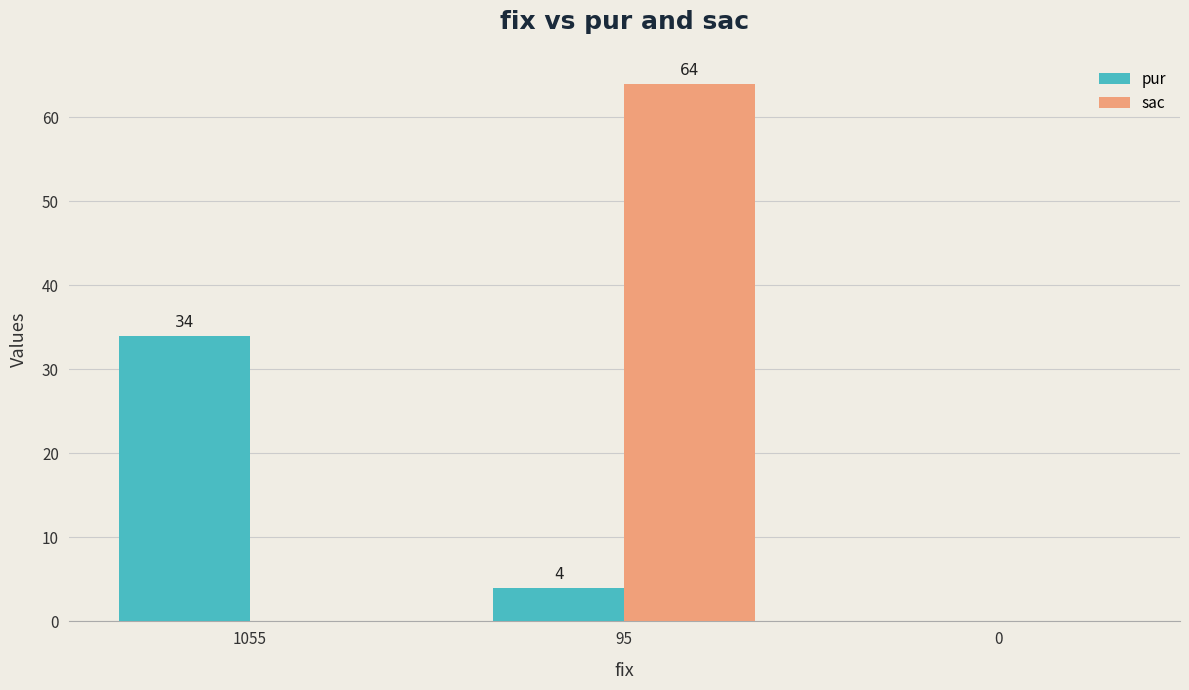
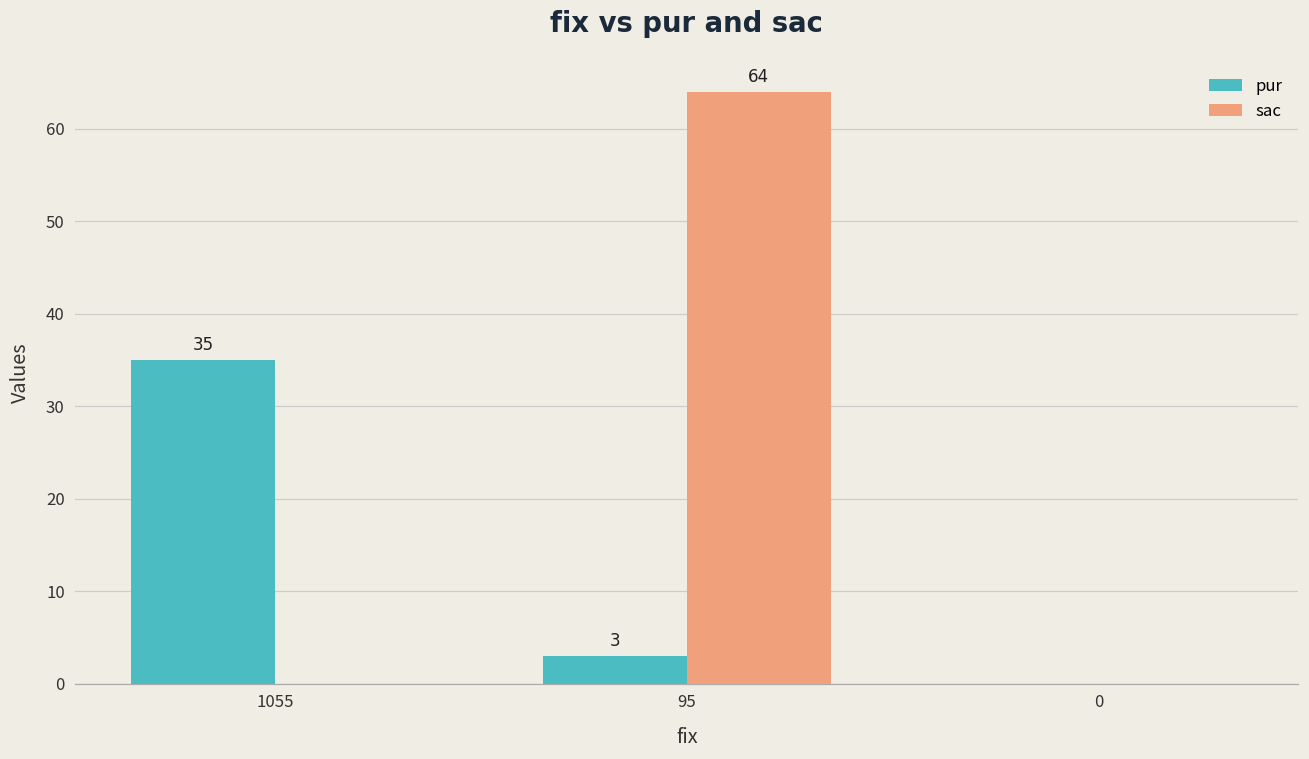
  {
    "pur": {
-     "1055": 34,
-     "95": 4
+     "1055": 35,
+     "95": 3
    },
    "sac": {
      "95": 64
    }
  }
